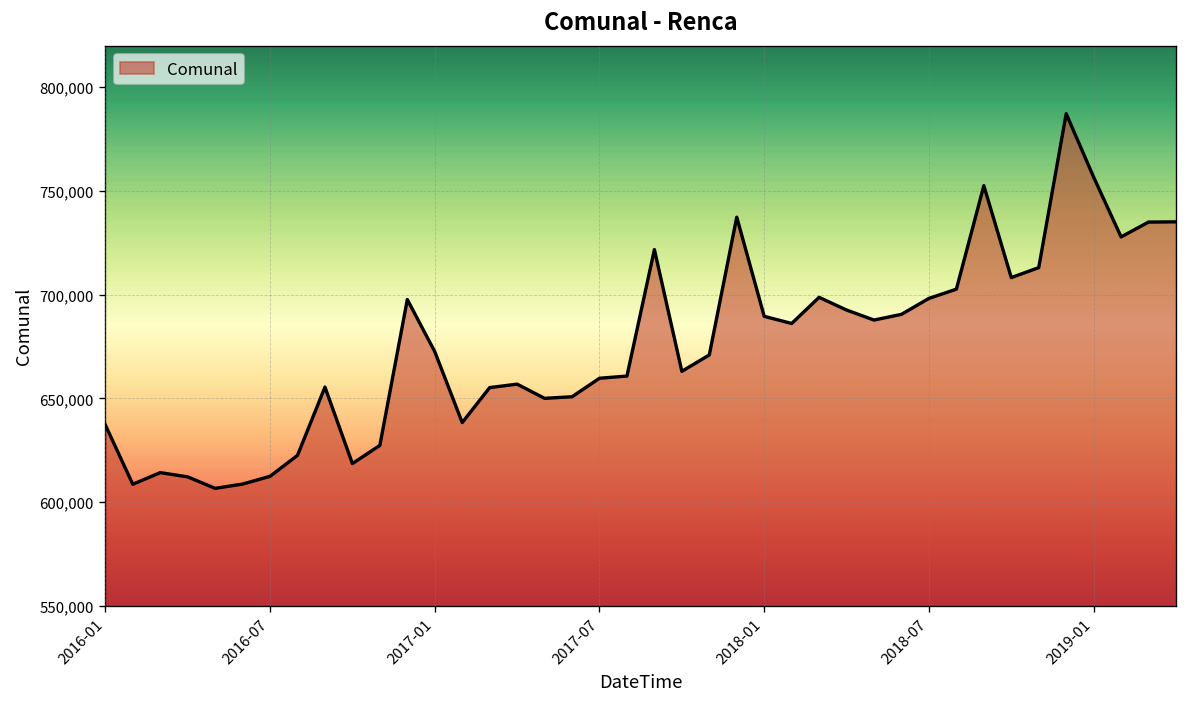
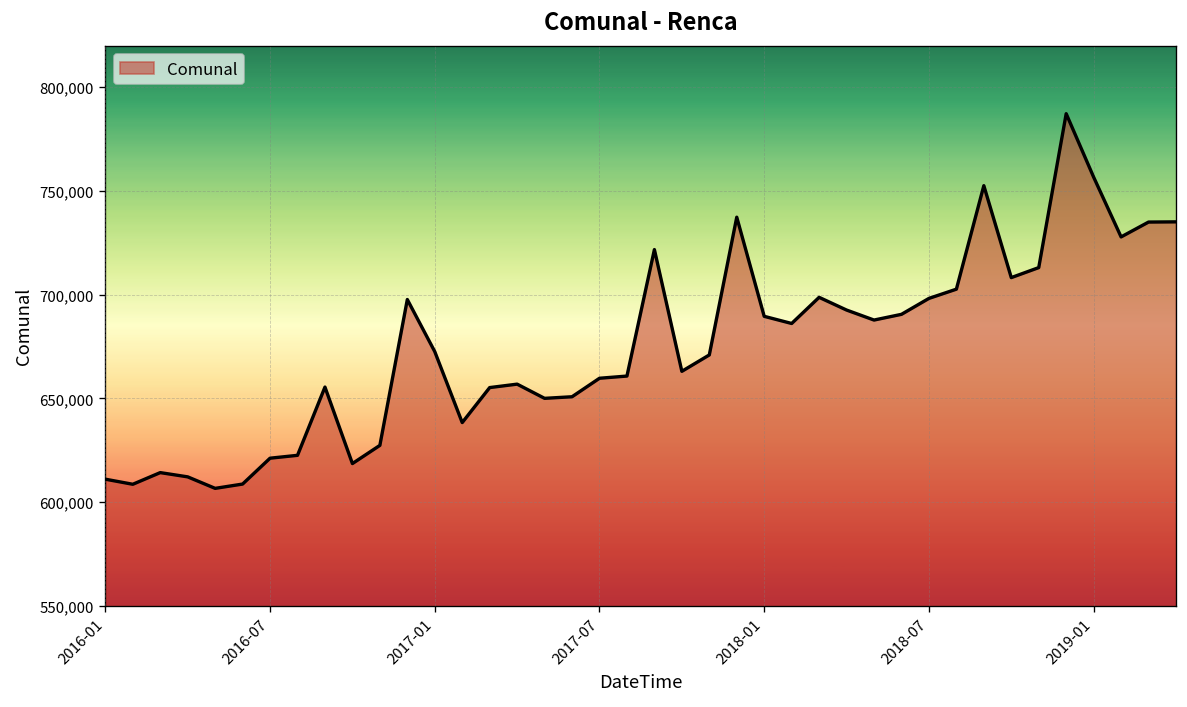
  {
-   "2016-01": "637,000",
-   "2016-07": "612,000",
+   "2016-01": "611,000",
+   "2016-07": "621,000",
    "2017-01": "673,000",
    "2017-07": "660,000",
    "2018-01": "690,000",
    "2018-07": "698,000",
    "2019-01": "757,000"
  }
